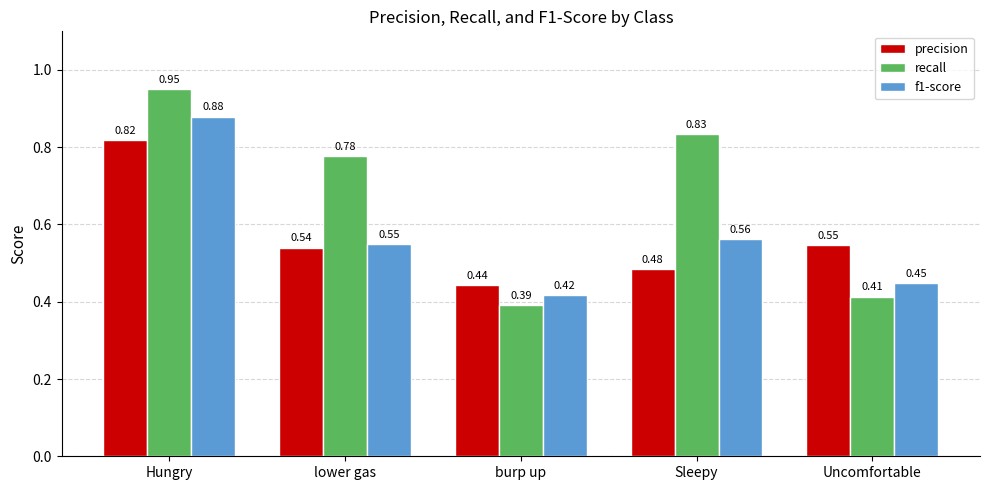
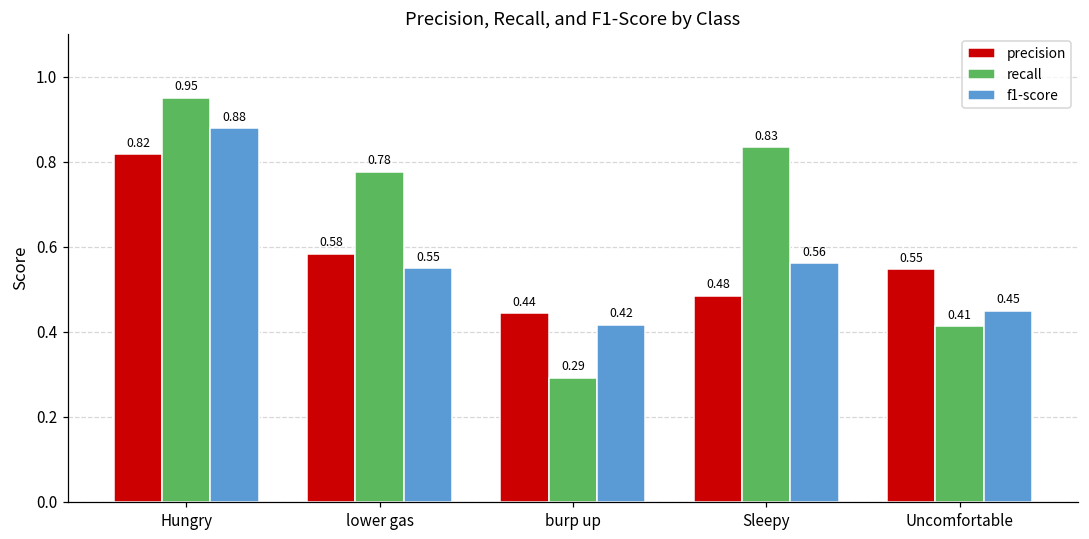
  {
    "precision": {
      "Hungry": 0.82,
-     "lower gas": 0.54,
+     "lower gas": 0.58,
      "burp up": 0.44,
      "Sleepy": 0.48,
      "Uncomfortable": 0.55
    },
    "recall": {
      "Hungry": 0.95,
      "lower gas": 0.78,
-     "burp up": 0.39,
+     "burp up": 0.29,
      "Sleepy": 0.83,
      "Uncomfortable": 0.41
    },
    "f1-score": {
      "Hungry": 0.88,
      "lower gas": 0.55,
      "burp up": 0.42,
      "Sleepy": 0.56,
      "Uncomfortable": 0.45
    }
  }
